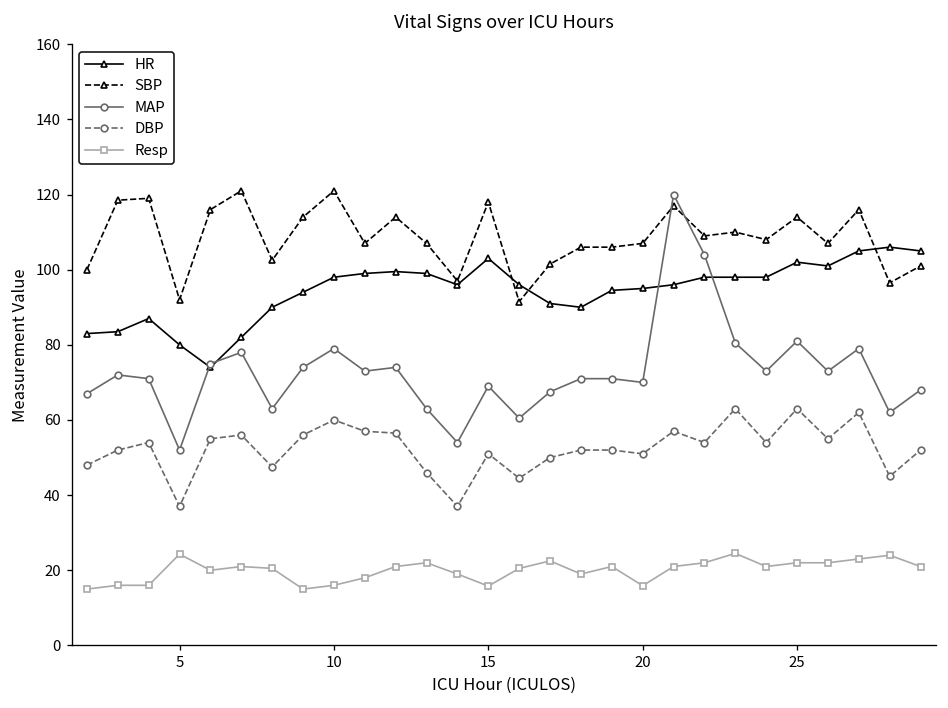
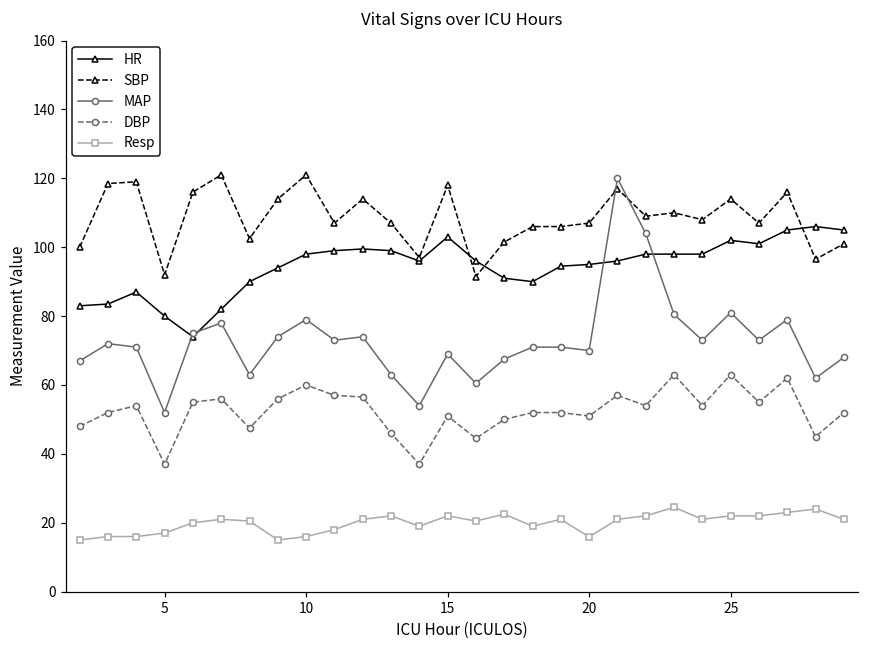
  {
    "Resp": {
-     "5": 24,
+     "5": 17,
      "10": 16,
-     "15": 16,
+     "15": 22,
      "20": 16,
      "25": 22
    }
  }
